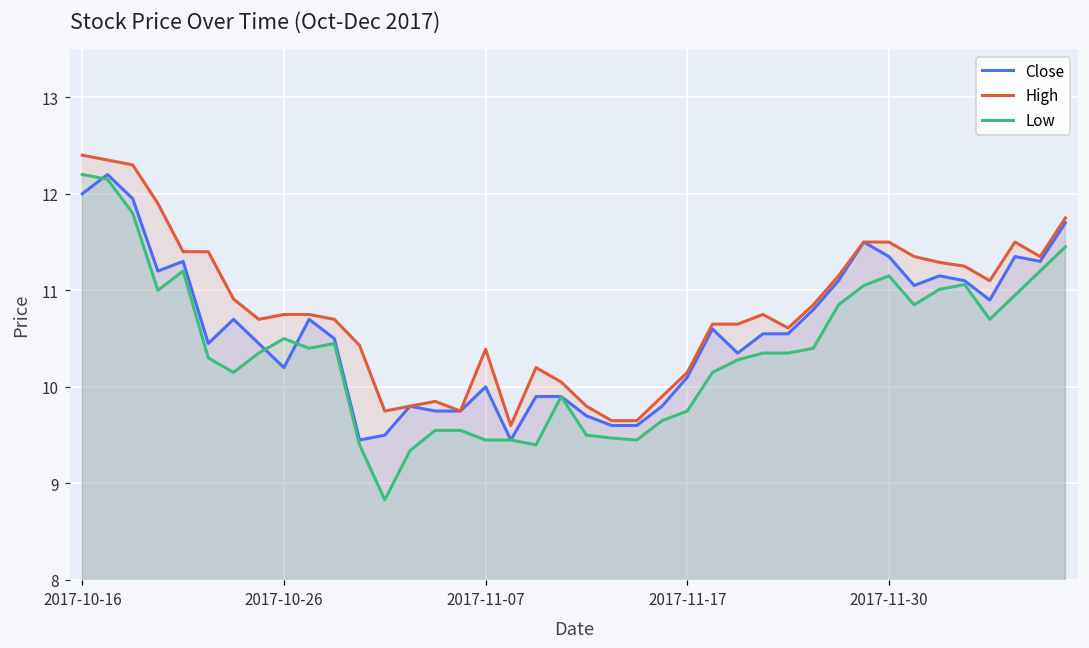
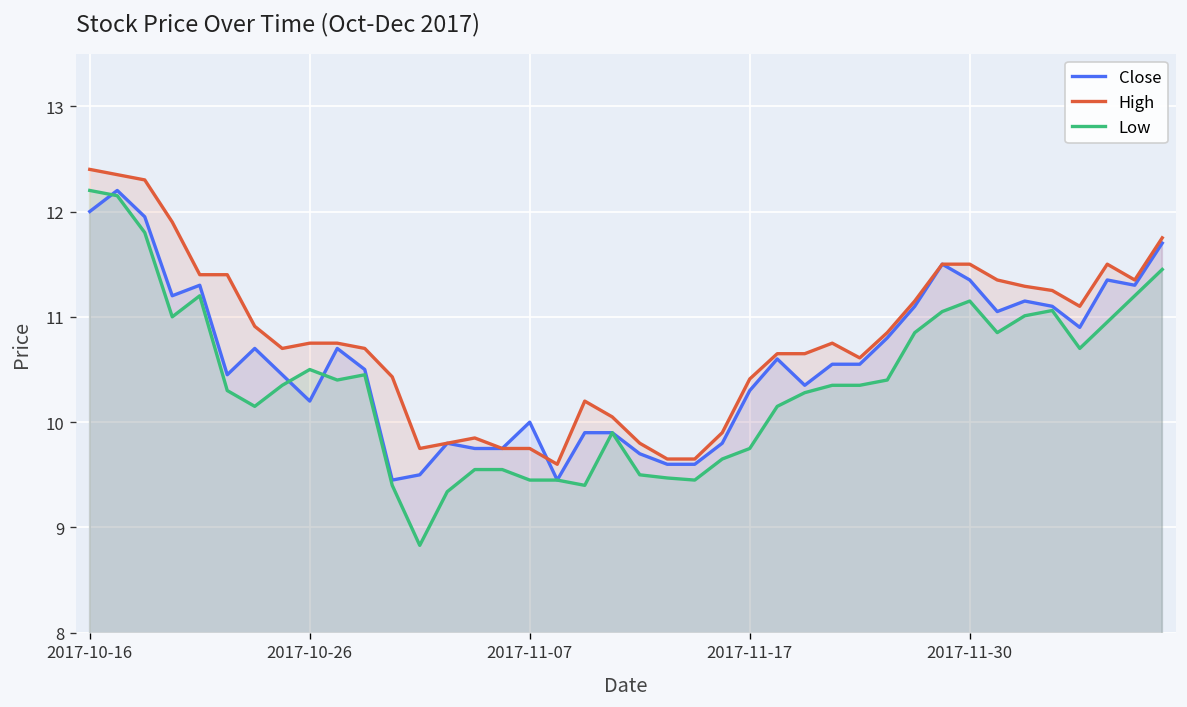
  {
    "Close": {
      "2017-10-16": 12.0,
      "2017-10-26": 10.2,
      "2017-11-07": 10.0,
-     "2017-11-17": 10.1,
+     "2017-11-17": 10.3,
      "2017-11-30": 11.4
    },
    "High": {
      "2017-10-16": 12.4,
      "2017-10-26": 10.8,
-     "2017-11-07": 10.4,
-     "2017-11-17": 10.2,
+     "2017-11-07": 9.8,
+     "2017-11-17": 10.4,
      "2017-11-30": 11.5
    },
    "Low": {
      "2017-10-16": 12.2,
      "2017-10-26": 10.5,
      "2017-11-07": 9.5,
      "2017-11-17": 9.8,
      "2017-11-30": 11.2
    }
  }
